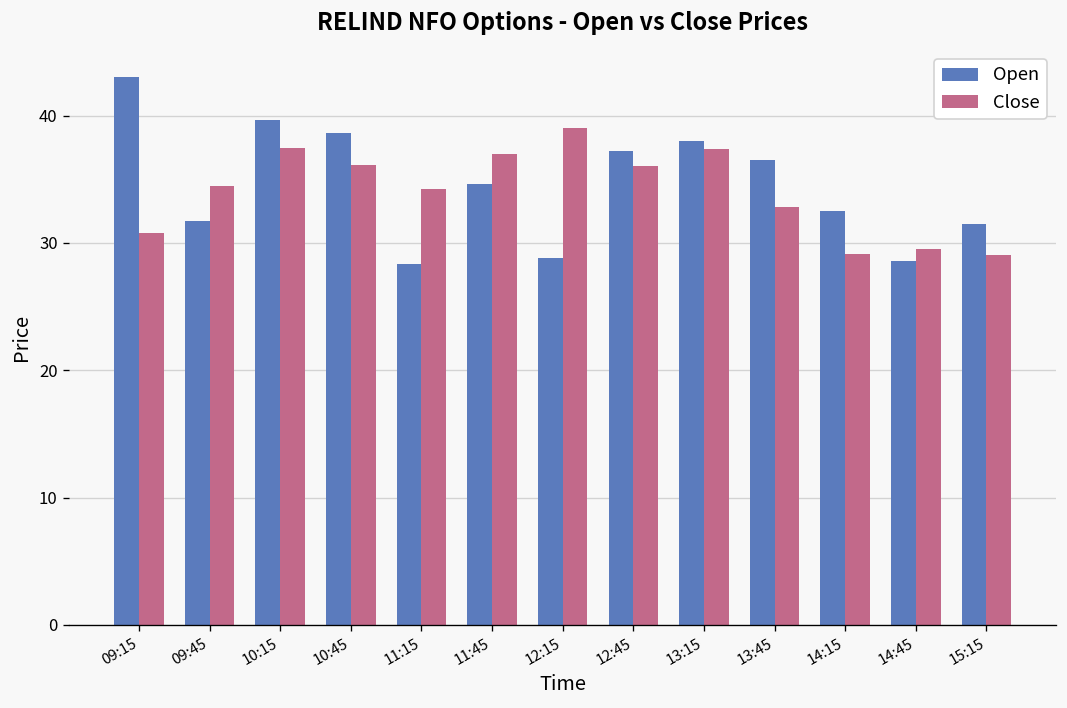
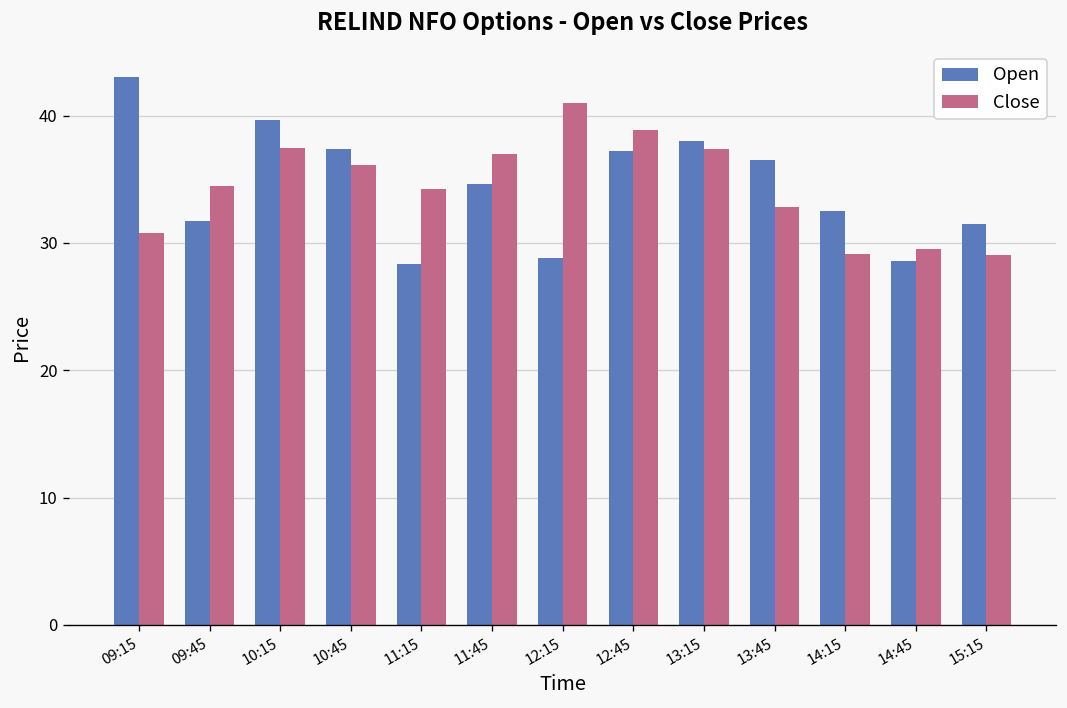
  {
    "Open": {
      "09:15": 43.0,
      "09:45": 31.7,
      "10:15": 39.7,
-     "10:45": 38.7,
+     "10:45": 37.4,
      "11:15": 28.4,
      "11:45": 34.7,
      "12:15": 28.8,
      "12:45": 37.2,
      "13:15": 38.0,
      "13:45": 36.6,
      "14:15": 32.5,
      "14:45": 28.6,
      "15:15": 31.5
    },
    "Close": {
      "09:15": 30.8,
      "09:45": 34.5,
      "10:15": 37.5,
      "10:45": 36.2,
      "11:15": 34.3,
      "11:45": 37.0,
-     "12:15": 39,
-     "12:45": 36.0,
+     "12:15": 41,
+     "12:45": 38.9,
      "13:15": 37.4,
      "13:45": 32.8,
      "14:15": 29.2,
      "14:45": 29.6,
      "15:15": 29.1
    }
  }
